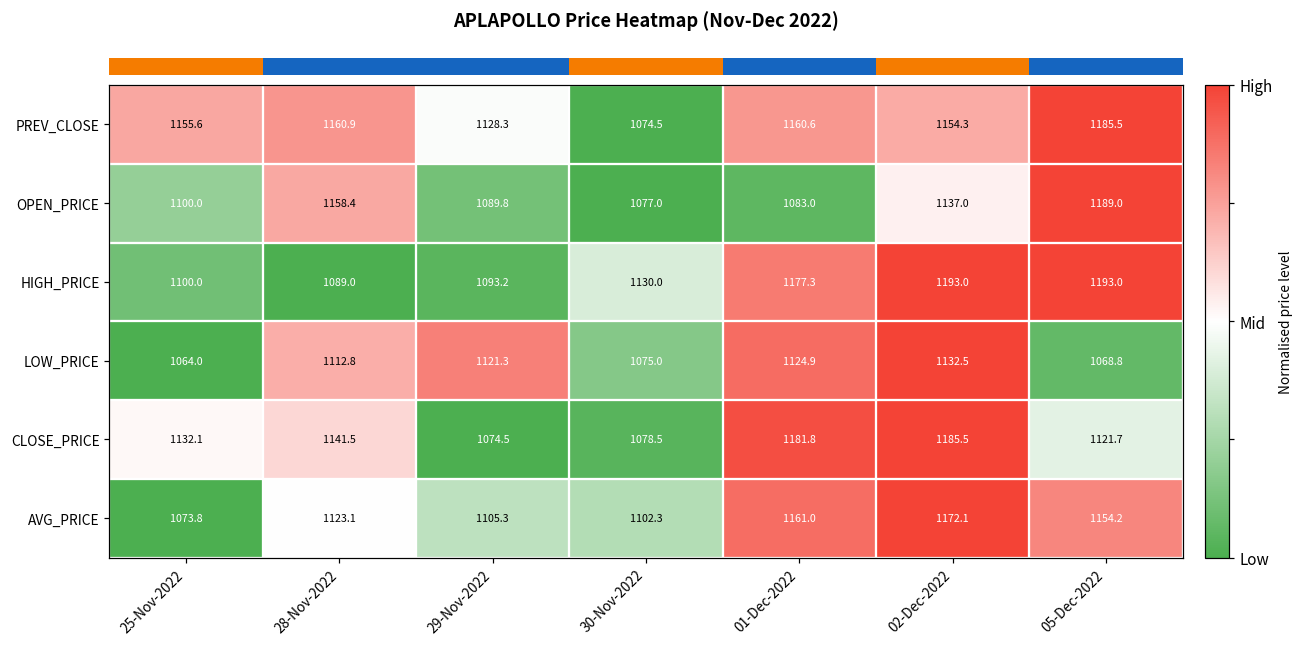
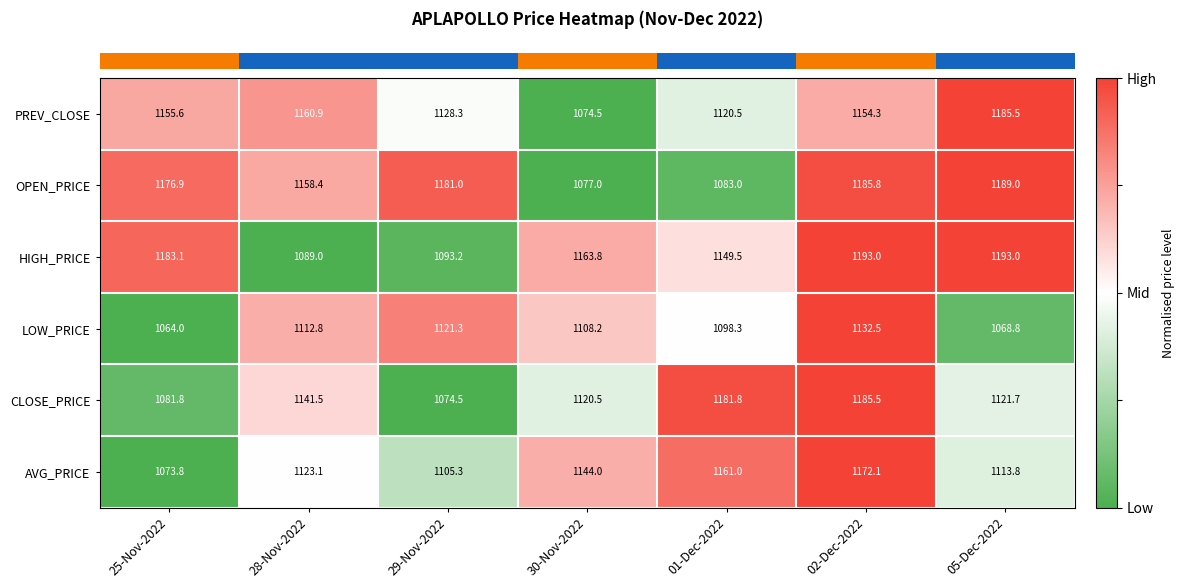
  {
    "PREV_CLOSE": {
      "25-Nov-2022": 1155.6,
      "28-Nov-2022": 1160.9,
      "29-Nov-2022": 1128.3,
      "30-Nov-2022": 1074.5,
-     "01-Dec-2022": 1160.6,
+     "01-Dec-2022": 1120.5,
      "02-Dec-2022": 1154.3,
      "05-Dec-2022": 1185.5
    },
    "OPEN_PRICE": {
-     "25-Nov-2022": 1100.0,
+     "25-Nov-2022": 1176.9,
      "28-Nov-2022": 1158.4,
-     "29-Nov-2022": 1089.8,
+     "29-Nov-2022": 1181.0,
      "30-Nov-2022": 1077.0,
      "01-Dec-2022": 1083.0,
-     "02-Dec-2022": 1137.0,
+     "02-Dec-2022": 1185.8,
      "05-Dec-2022": 1189.0
    },
    "HIGH_PRICE": {
-     "25-Nov-2022": 1100.0,
+     "25-Nov-2022": 1183.1,
      "28-Nov-2022": 1089.0,
      "29-Nov-2022": 1093.2,
-     "30-Nov-2022": 1130.0,
-     "01-Dec-2022": 1177.3,
+     "30-Nov-2022": 1163.8,
+     "01-Dec-2022": 1149.5,
      "02-Dec-2022": 1193.0,
      "05-Dec-2022": 1193.0
    },
    "LOW_PRICE": {
      "25-Nov-2022": 1064.0,
      "28-Nov-2022": 1112.8,
      "29-Nov-2022": 1121.3,
-     "30-Nov-2022": 1075.0,
-     "01-Dec-2022": 1124.9,
+     "30-Nov-2022": 1108.2,
+     "01-Dec-2022": 1098.3,
      "02-Dec-2022": 1132.5,
      "05-Dec-2022": 1068.8
    },
    "CLOSE_PRICE": {
-     "25-Nov-2022": 1132.1,
+     "25-Nov-2022": 1081.8,
      "28-Nov-2022": 1141.5,
      "29-Nov-2022": 1074.5,
-     "30-Nov-2022": 1078.5,
+     "30-Nov-2022": 1120.5,
      "01-Dec-2022": 1181.8,
      "02-Dec-2022": 1185.5,
      "05-Dec-2022": 1121.7
    },
    "AVG_PRICE": {
      "25-Nov-2022": 1073.8,
      "28-Nov-2022": 1123.1,
      "29-Nov-2022": 1105.3,
-     "30-Nov-2022": 1102.3,
+     "30-Nov-2022": 1144.0,
      "01-Dec-2022": 1161.0,
      "02-Dec-2022": 1172.1,
-     "05-Dec-2022": 1154.2
+     "05-Dec-2022": 1113.8
    }
  }
